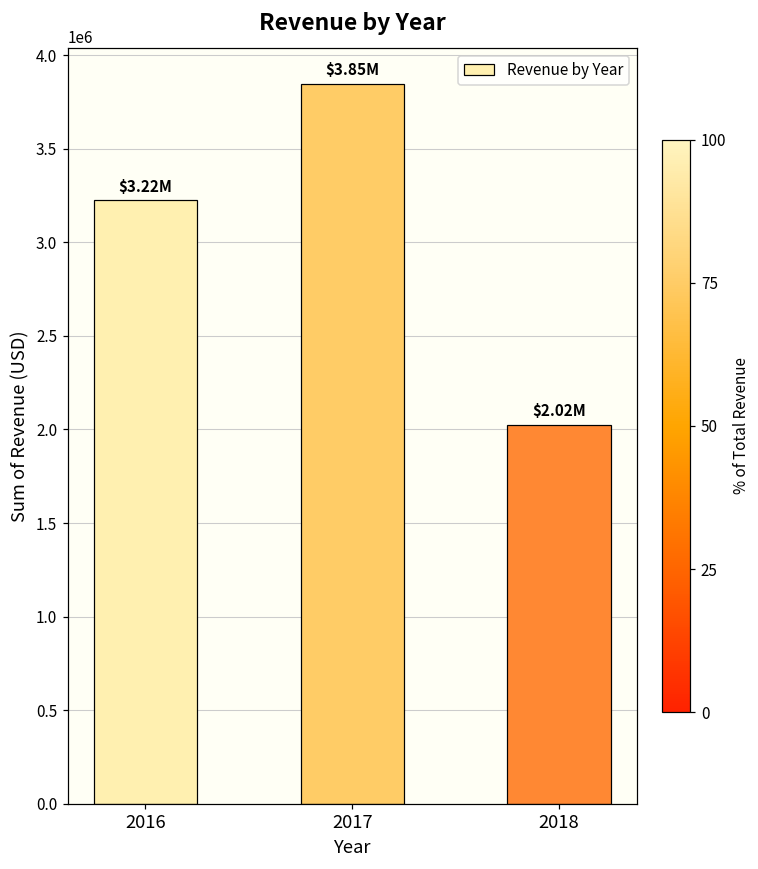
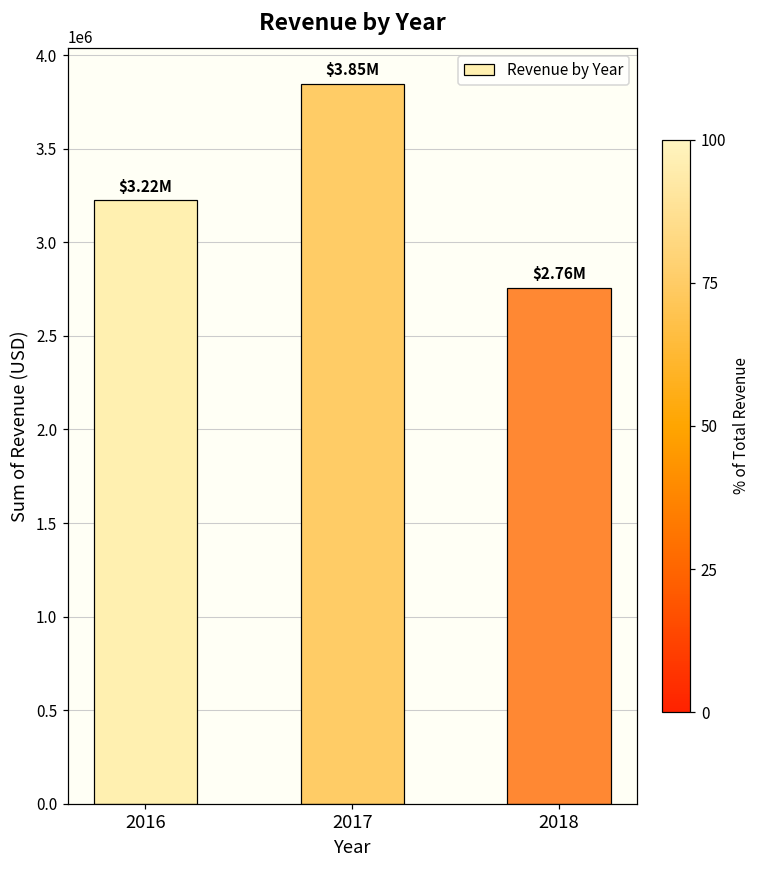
  {
    "2016": "$3.22M",
    "2017": "$3.85M",
-   "2018": "$2.02M"
+   "2018": "$2.76M"
  }
